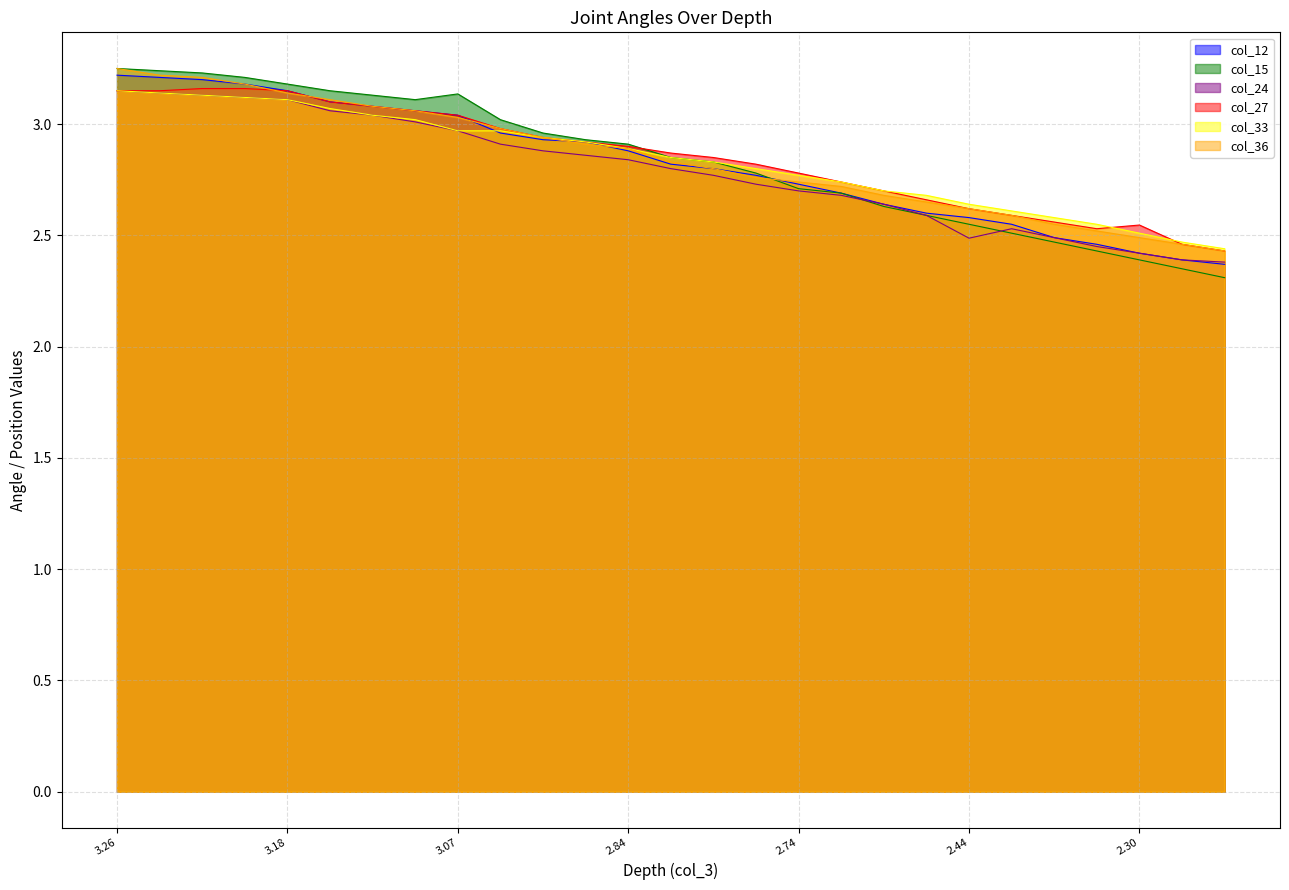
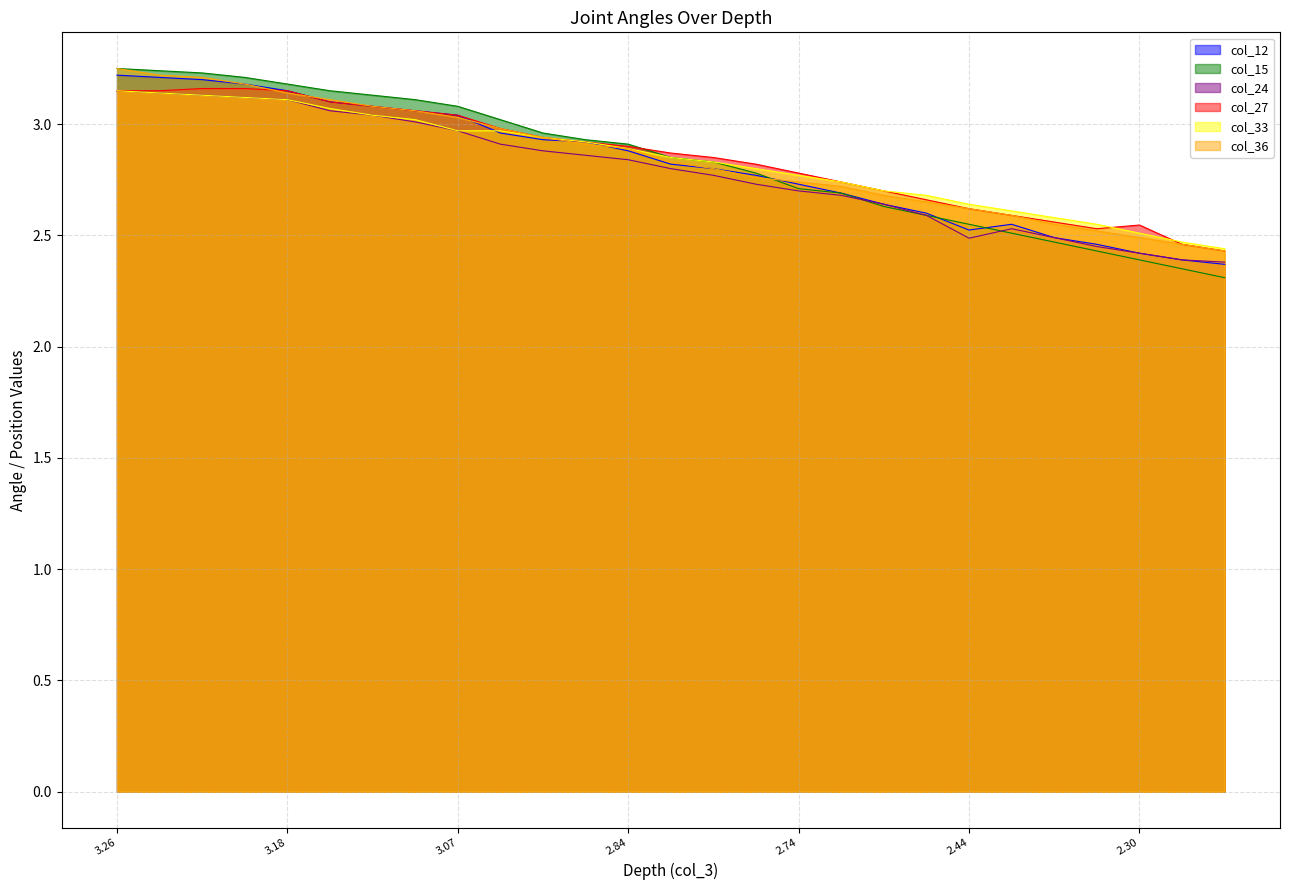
  {
    "col_12": {
      "3.26": 3.22,
-     "2.44": 2.58
+     "2.44": 2.52
    },
    "col_15": {
      "3.18": 3.18,
-     "3.07": 3.14,
+     "3.07": 3.08,
      "2.44": 2.55,
      "2.30": 2.39
    },
    "col_24": {
      "2.84": 2.84,
      "2.44": 2.49
    },
    "col_27": {
      "2.30": 2.55
    },
    "col_33": {
      "2.44": 2.64,
      "2.30": 2.51
    },
    "col_36": {
      "2.30": 2.49
    }
  }
